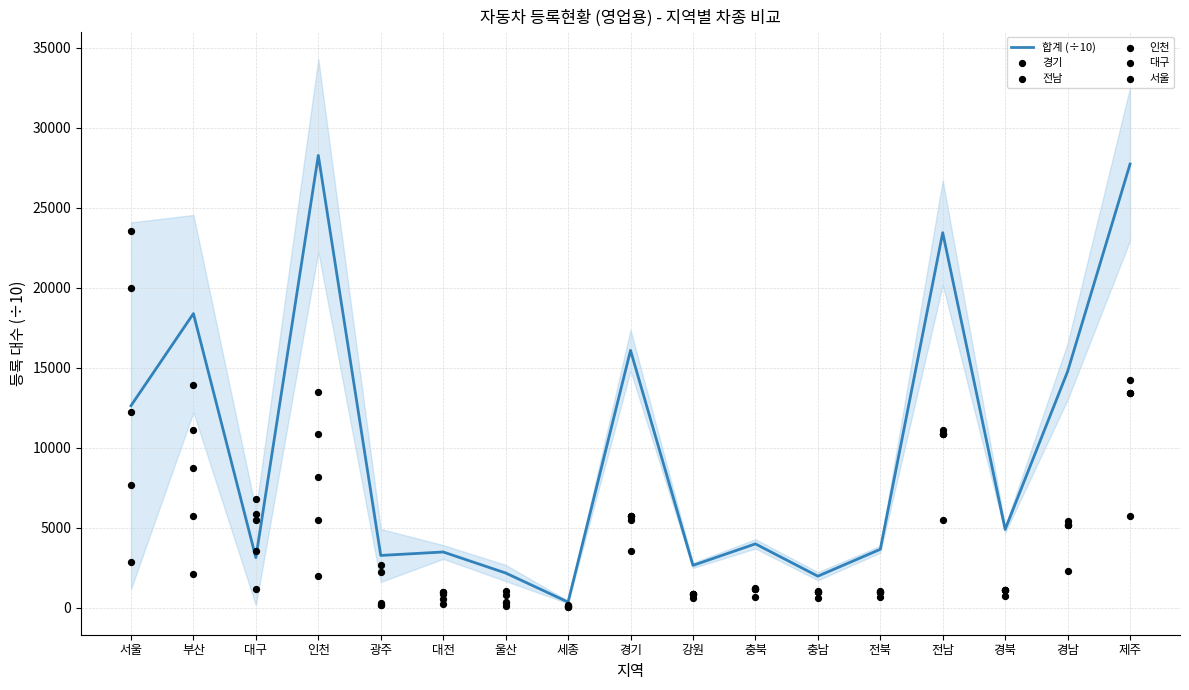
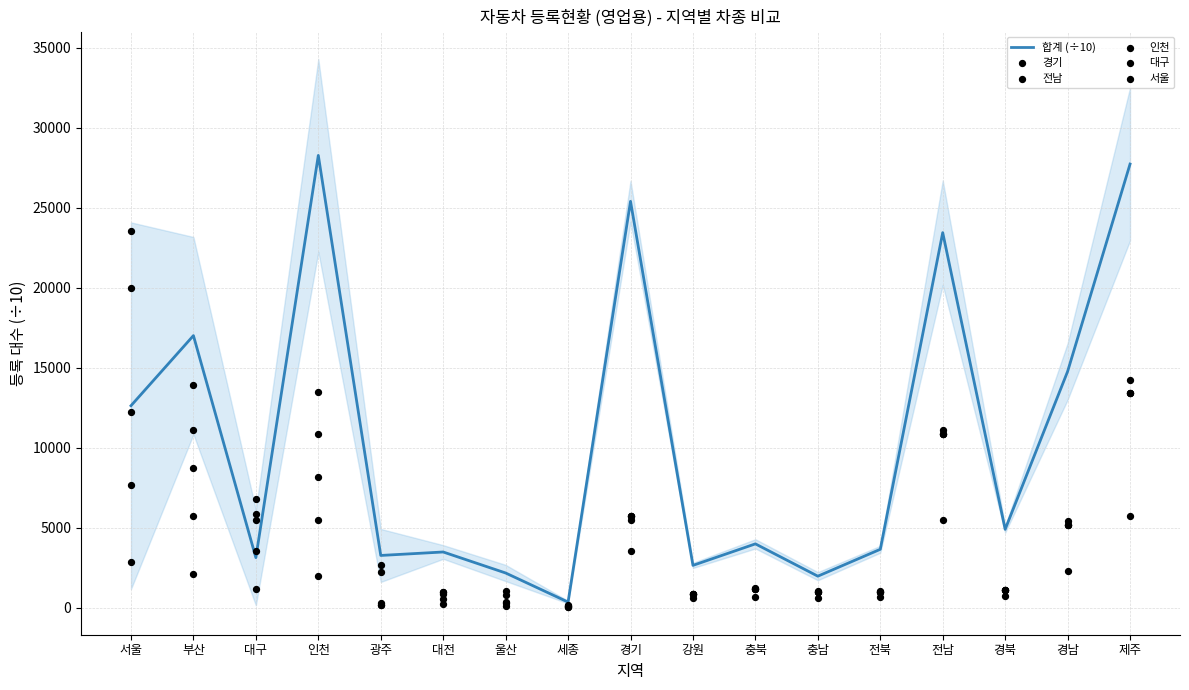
  {
    "합계 (÷10)": {
      "서울": 12600,
-     "부산": 18400,
+     "부산": 17000,
      "대구": 3100,
      "인천": 28300,
      "광주": 3300,
      "대전": 3500,
      "울산": 2200,
-     "경기": 16100,
+     "경기": 25400,
      "강원": 2700,
      "충북": 4000,
      "충남": 2000,
      "전북": 3700,
      "전남": 23500,
      "경북": 4900,
      "경남": 14800,
      "제주": 27700
    }
  }
